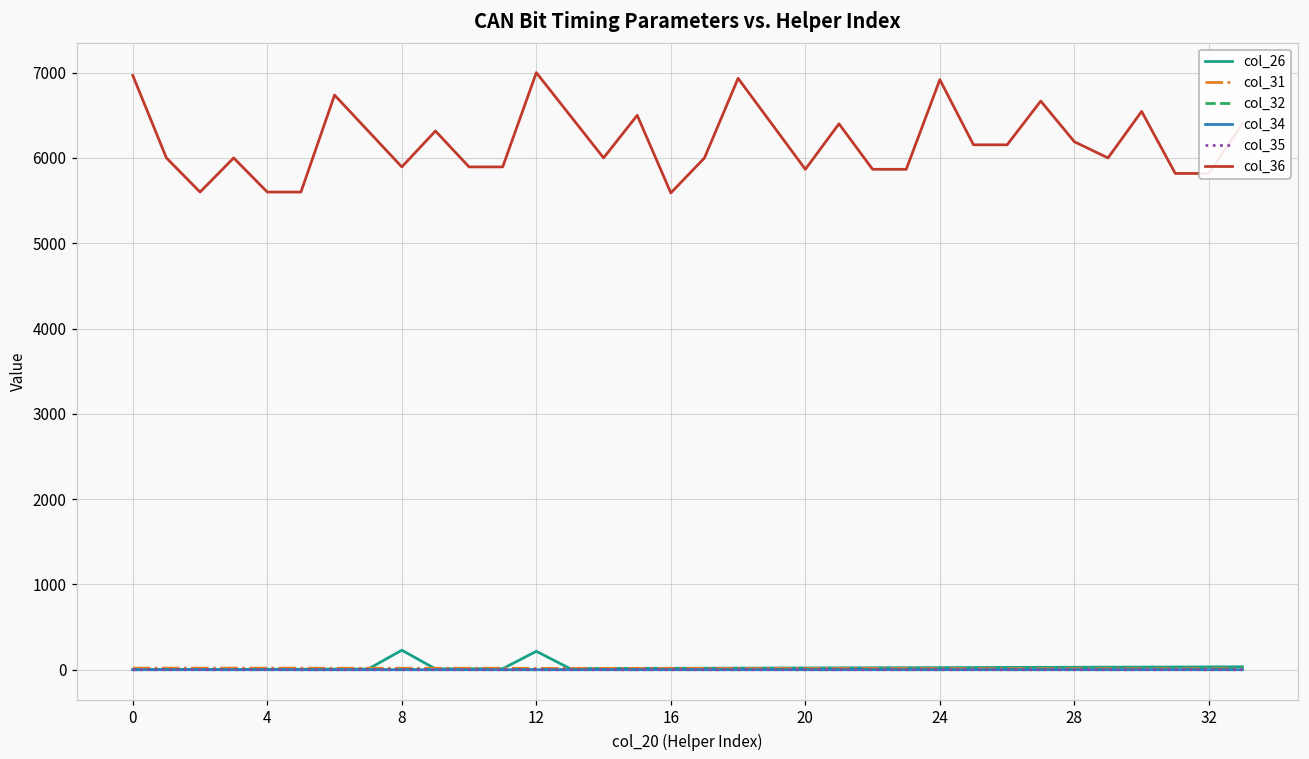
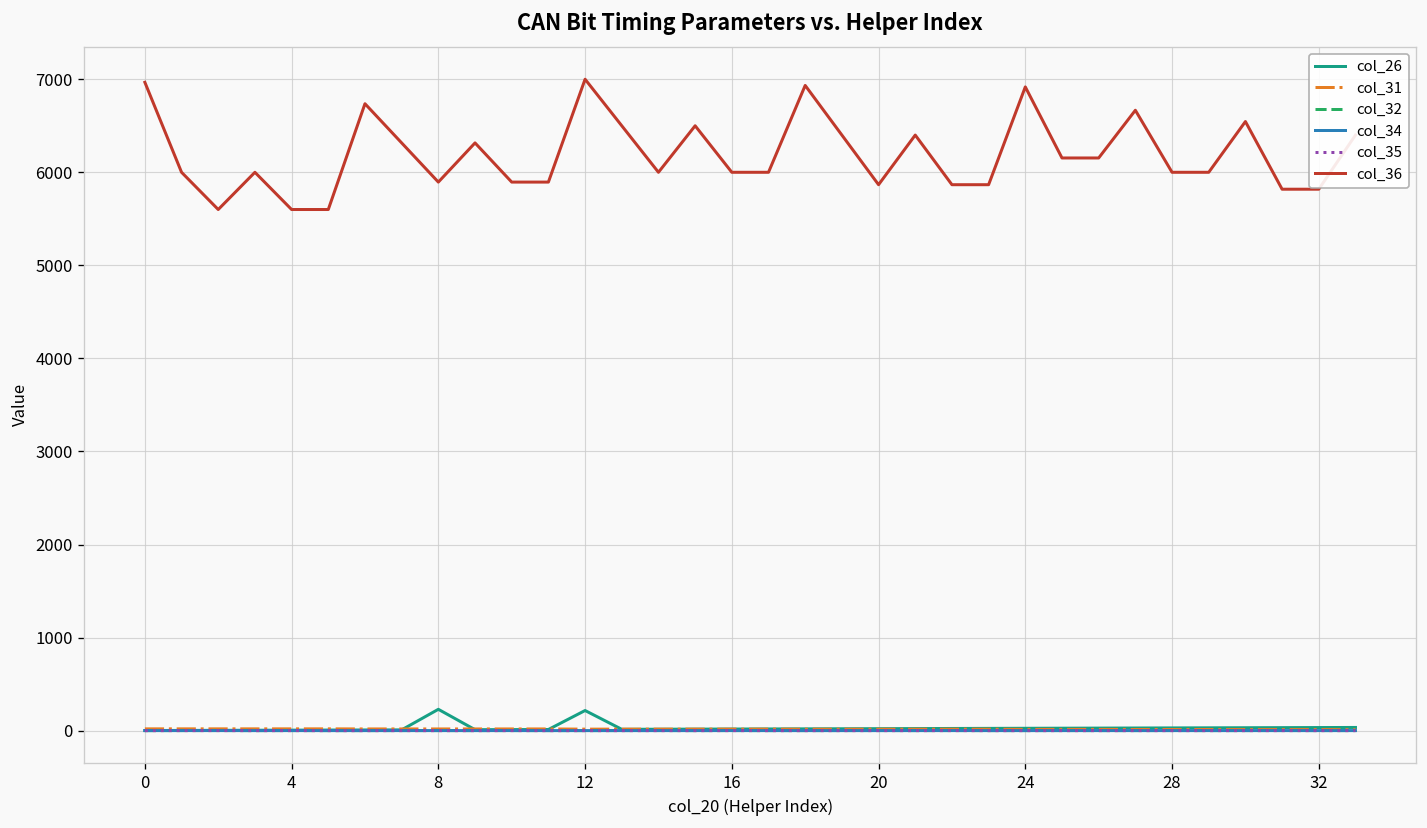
  {
    "col_26": {
      "8": 200,
      "12": 200
    },
    "col_36": {
      "0": 7000,
      "4": 5600,
      "8": 5900,
      "12": 7000,
-     "16": 5600,
+     "16": 6000,
      "20": 5900,
      "24": 6900,
-     "28": 6200
+     "28": 6000
    }
  }
